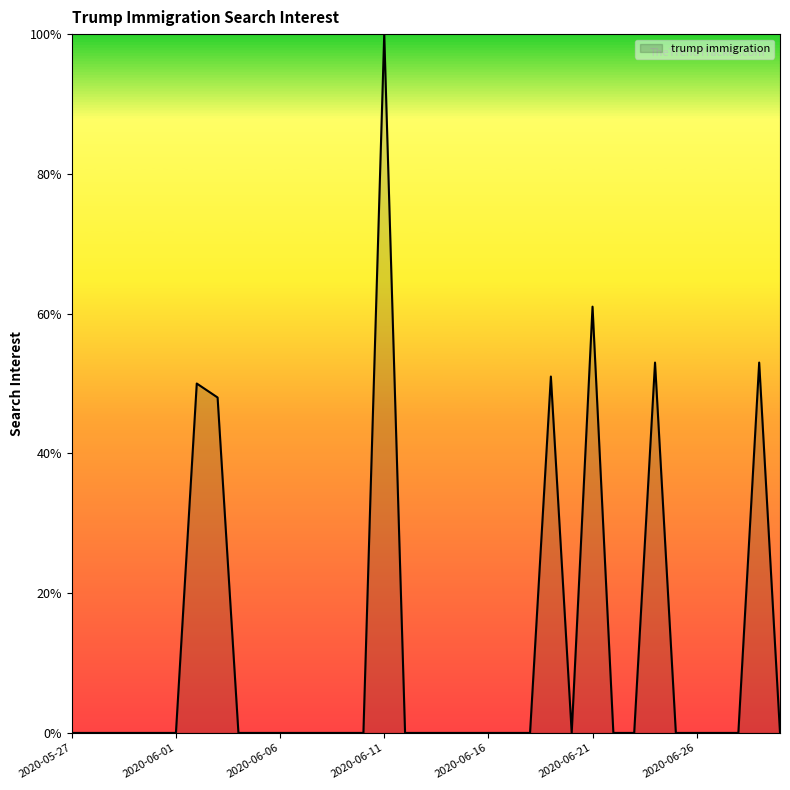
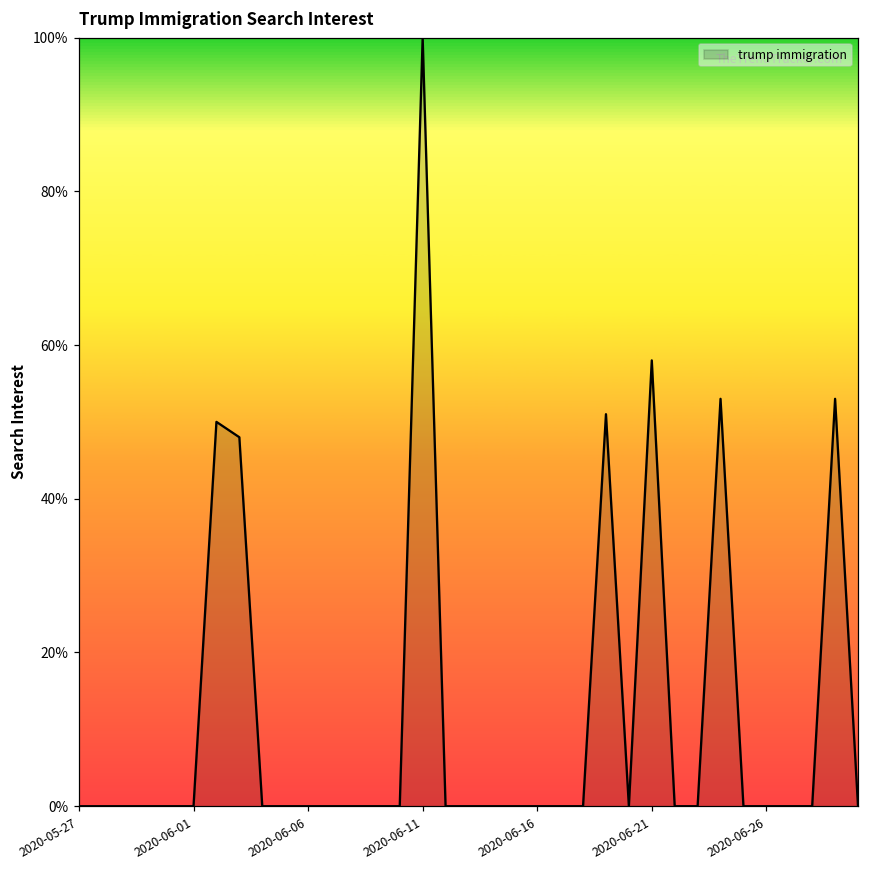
  {
    "2020-05-27": "0%",
    "2020-06-01": "0%",
    "2020-06-06": "0%",
    "2020-06-11": "100%",
    "2020-06-16": "0%",
-   "2020-06-21": "61%",
+   "2020-06-21": "58%",
    "2020-06-26": "0%"
  }
